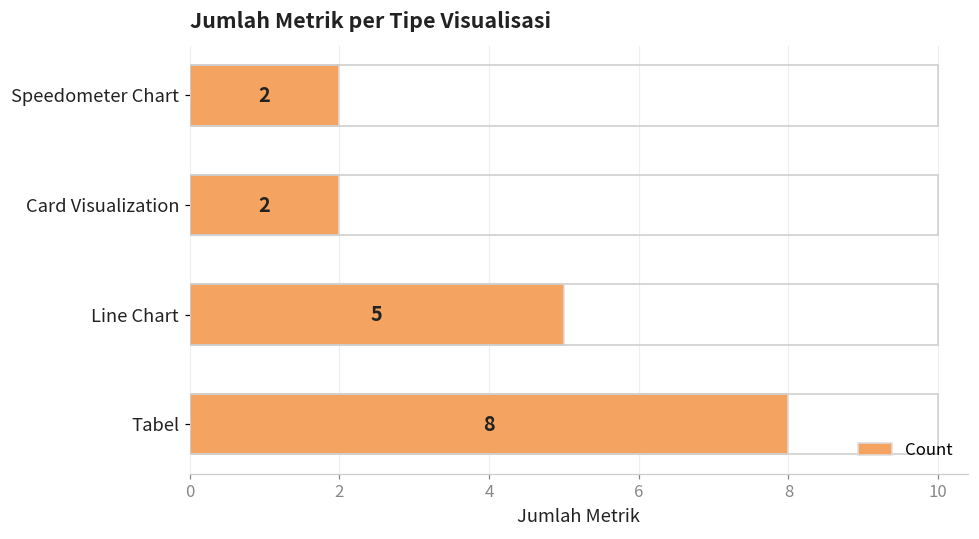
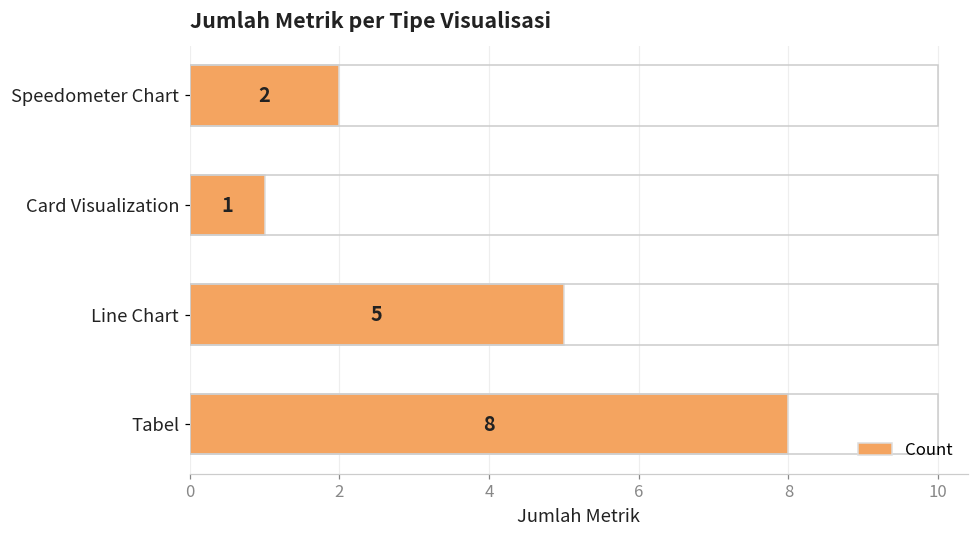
  {
    "Speedometer Chart": 2,
-   "Card Visualization": 2,
+   "Card Visualization": 1,
    "Line Chart": 5,
    "Tabel": 8
  }
